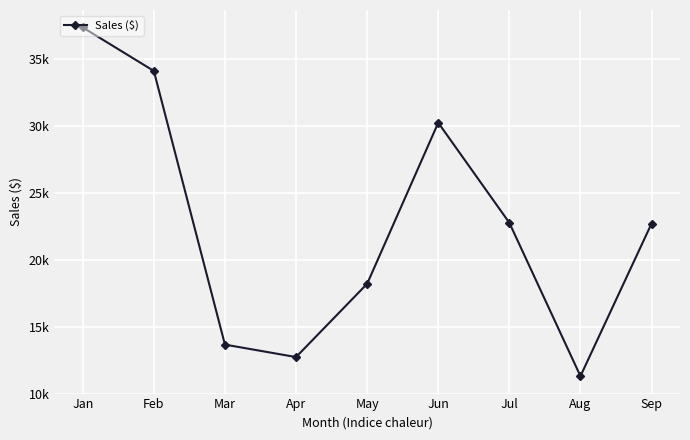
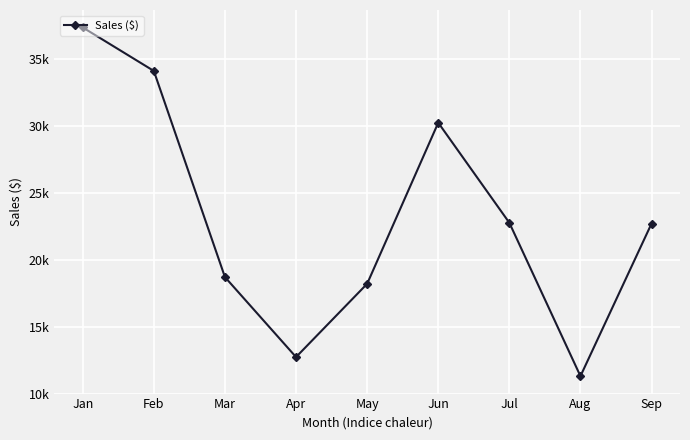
  {
    "Feb": 34100,
-   "Mar": 13700,
+   "Mar": 18700,
    "Apr": 12700,
    "May": 18200,
    "Jun": 30200,
    "Jul": 22800,
    "Aug": 11300,
    "Sep": 22700
  }
